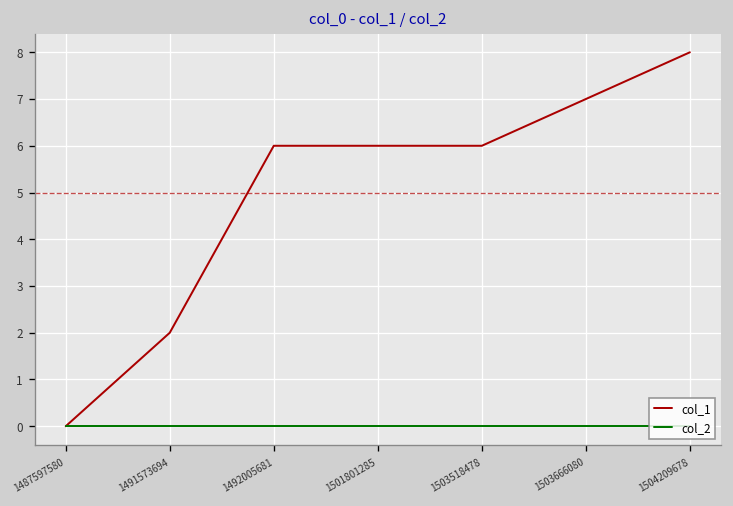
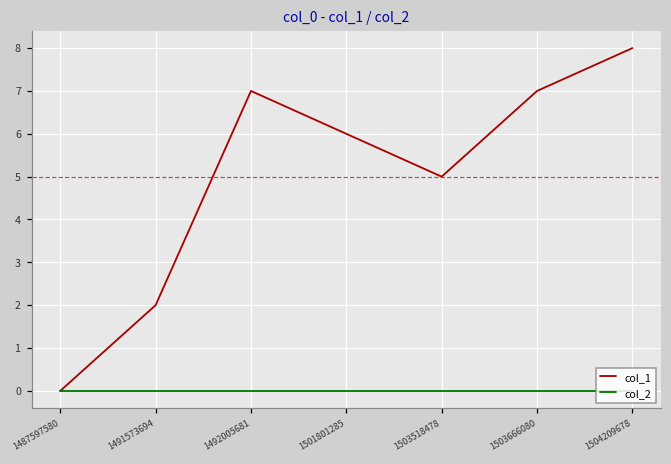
  {
    "col_1": {
      "1491573694": 2,
-     "1492005681": 6,
+     "1492005681": 7,
      "1501801285": 6,
-     "1503518478": 6,
+     "1503518478": 5,
      "1503666080": 7,
      "1504209678": 8
    },
    "col_2": {
      "1491573694": 0,
      "1492005681": 0,
      "1501801285": 0,
      "1503518478": 0,
      "1503666080": 0
    }
  }
